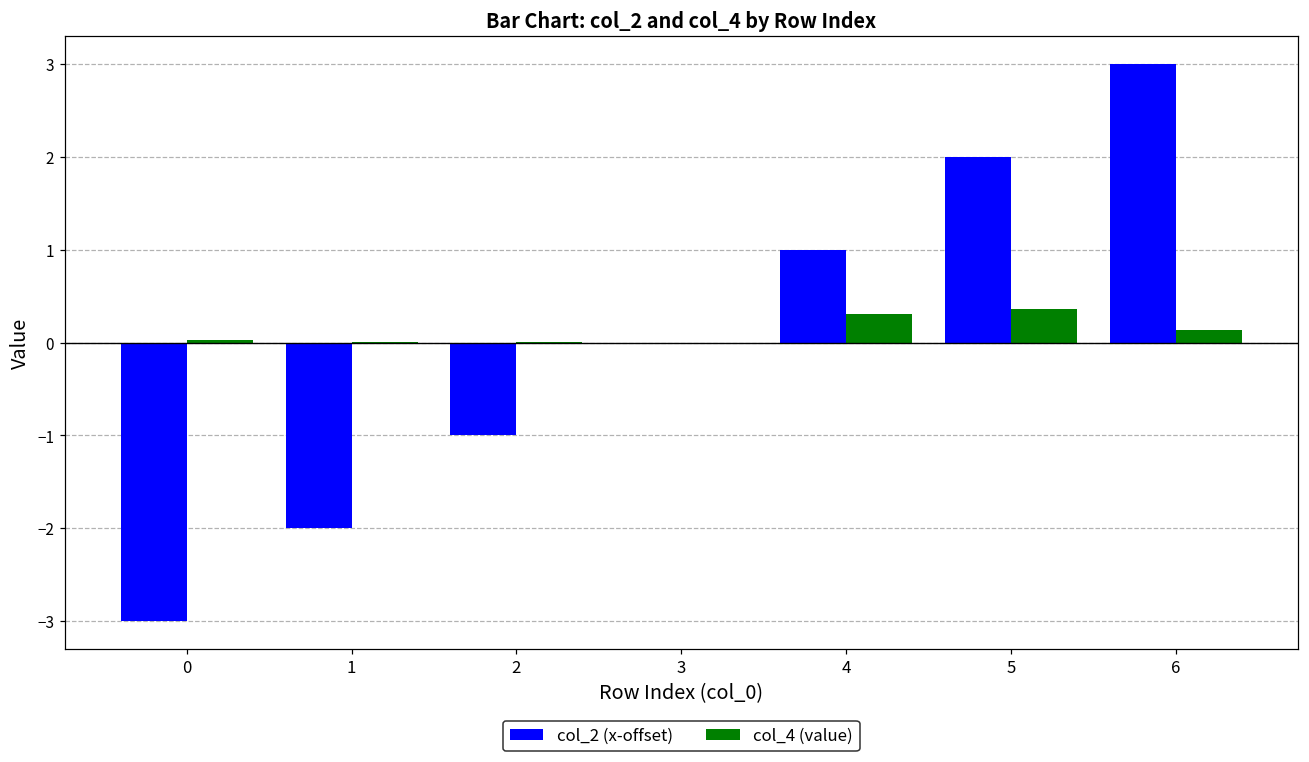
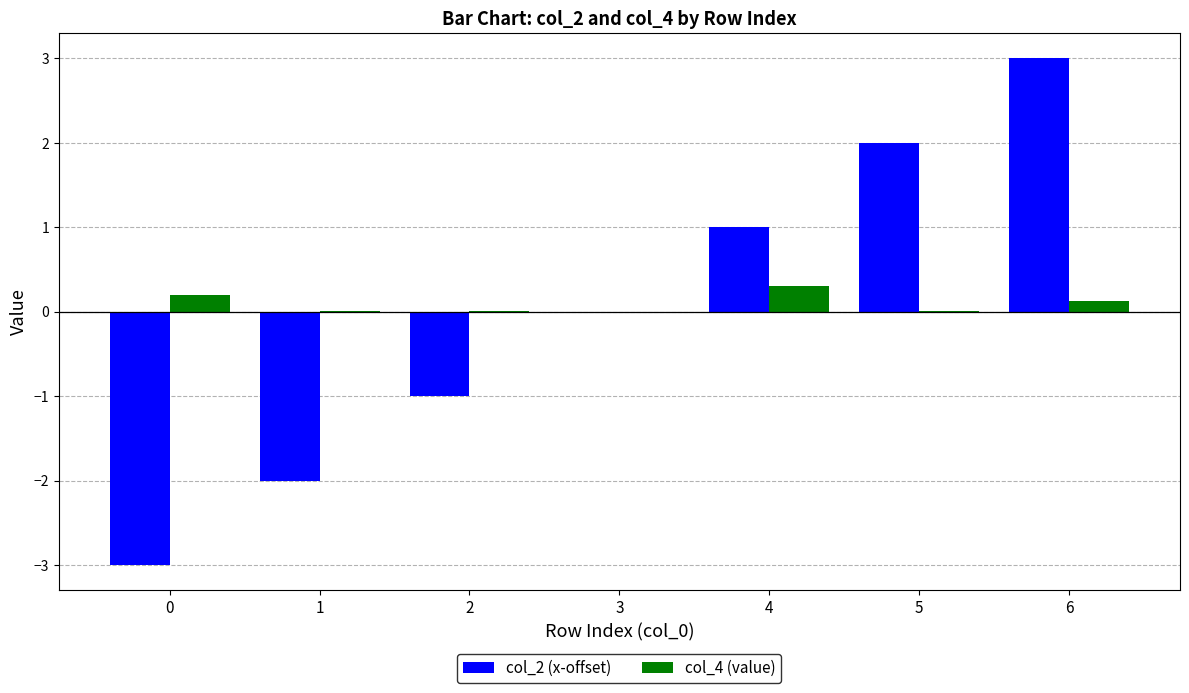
  {
    "col_2 (x-offset)": {
      "0": -3.0,
      "1": -2.0,
      "2": -1.0,
      "3": 0.0,
      "4": 1.0,
      "5": 2.0,
      "6": 3.0
    },
    "col_4 (value)": {
-     "0": 0.0,
+     "0": 0.2,
      "4": 0.3,
-     "5": 0.4,
+     "5": 0.0,
      "6": 0.1
    }
  }
